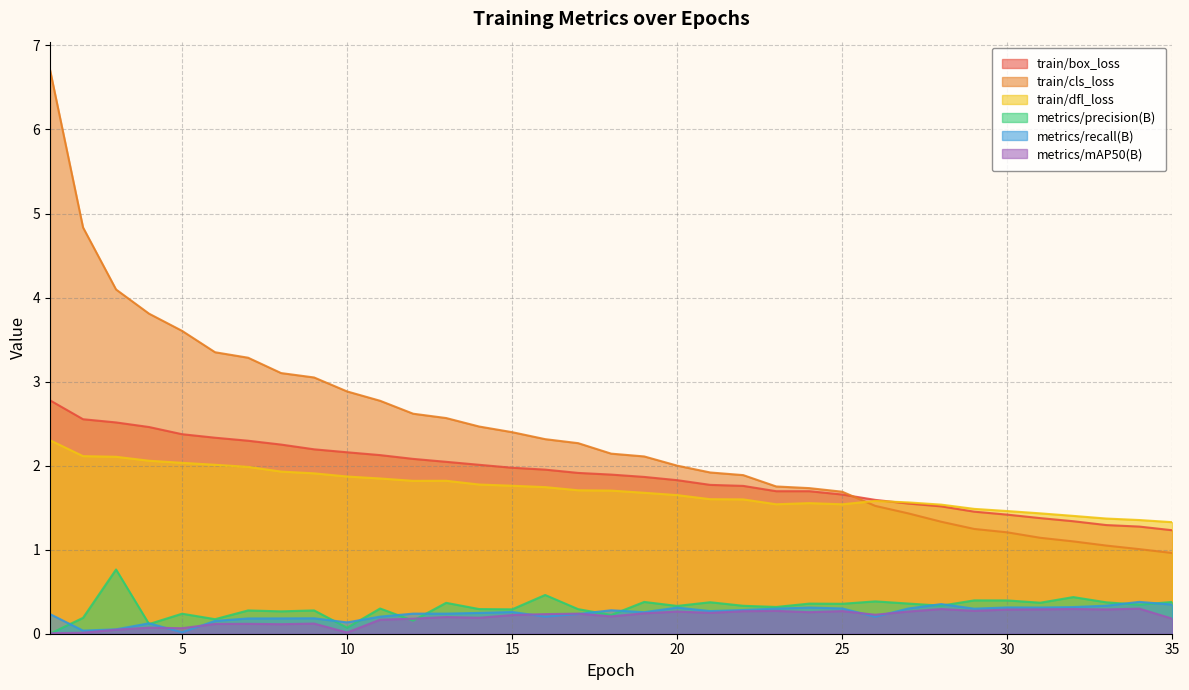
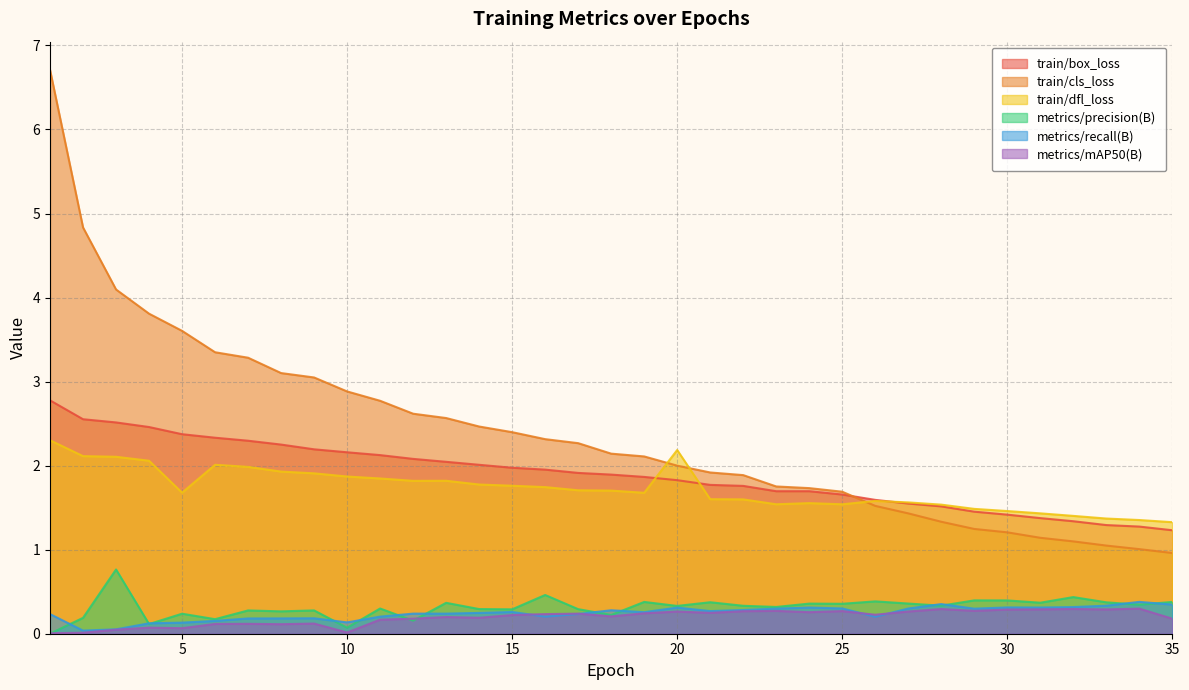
  {
    "train/dfl_loss": {
-     "5": 2.0,
+     "5": 1.7,
      "10": 1.9,
      "15": 1.8,
-     "20": 1.6,
+     "20": 2.2,
      "25": 1.5,
      "30": 1.5,
      "35": 1.3
    },
    "metrics/precision(B)": {
      "5": 0.2,
      "10": 0.1,
      "15": 0.3,
      "25": 0.4,
      "30": 0.4,
      "35": 0.4
    },
    "metrics/recall(B)": {
-     "5": 0.0,
+     "5": 0.1,
      "10": 0.1,
      "15": 0.3,
      "25": 0.3,
      "35": 0.3
    },
    "metrics/mAP50(B)": {
      "5": 0.1,
      "10": 0.0,
      "15": 0.2,
      "20": 0.3,
      "25": 0.3,
      "35": 0.2
    }
  }
